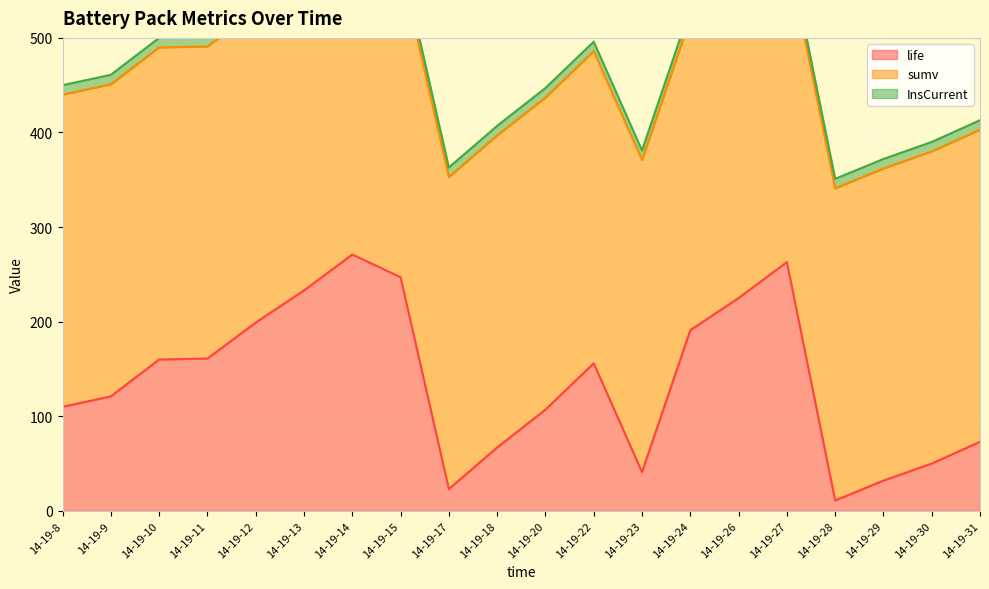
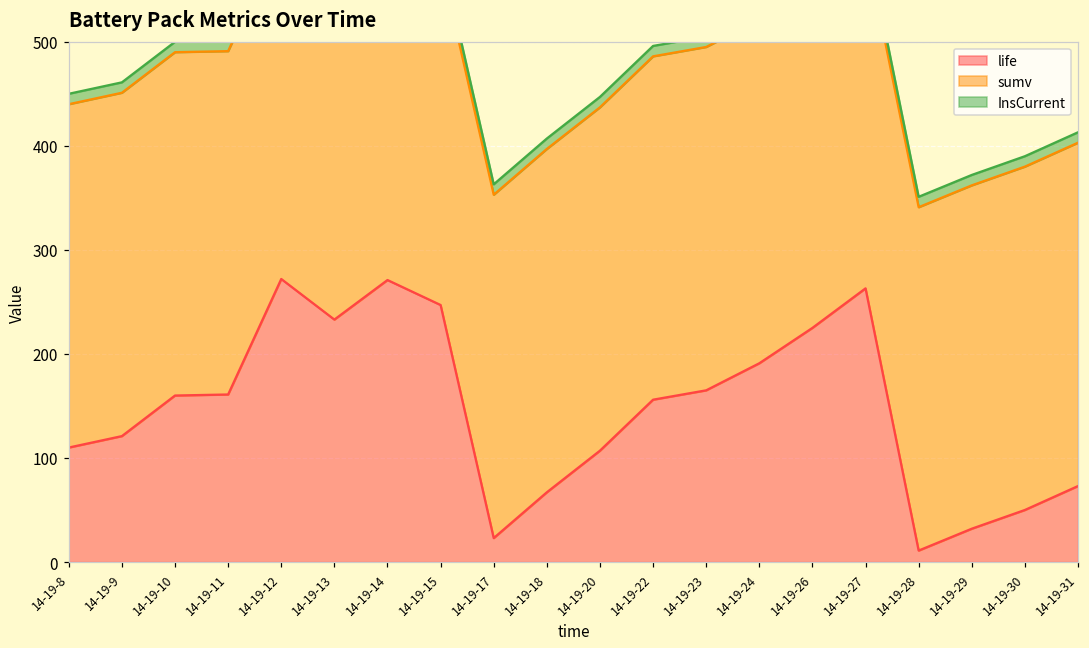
  {
    "life": {
      "14-19-8": 110,
      "14-19-9": 120,
      "14-19-10": 160,
      "14-19-11": 160,
-     "14-19-12": 200,
+     "14-19-12": 270,
      "14-19-13": 230,
      "14-19-14": 270,
      "14-19-15": 250,
      "14-19-17": 20,
      "14-19-18": 70,
      "14-19-20": 110,
      "14-19-22": 160,
-     "14-19-23": 40,
+     "14-19-23": 170,
      "14-19-24": 190,
      "14-19-26": 230,
      "14-19-27": 260,
      "14-19-28": 10,
      "14-19-29": 30,
      "14-19-30": 50,
      "14-19-31": 70
    },
    "sumv": {
      "14-19-8": 330,
      "14-19-9": 330,
      "14-19-10": 330,
      "14-19-11": 330,
      "14-19-17": 330,
      "14-19-18": 330,
      "14-19-20": 330,
      "14-19-22": 330,
      "14-19-23": 330,
      "14-19-28": 330,
      "14-19-29": 330,
      "14-19-30": 330,
      "14-19-31": 330
    },
    "InsCurrent": {
      "14-19-8": 10,
      "14-19-9": 10,
      "14-19-10": 10,
      "14-19-11": 10,
      "14-19-17": 10,
      "14-19-18": 10,
      "14-19-20": 10,
      "14-19-22": 10,
      "14-19-28": 10,
      "14-19-29": 10,
      "14-19-30": 10,
      "14-19-31": 10
    }
  }
